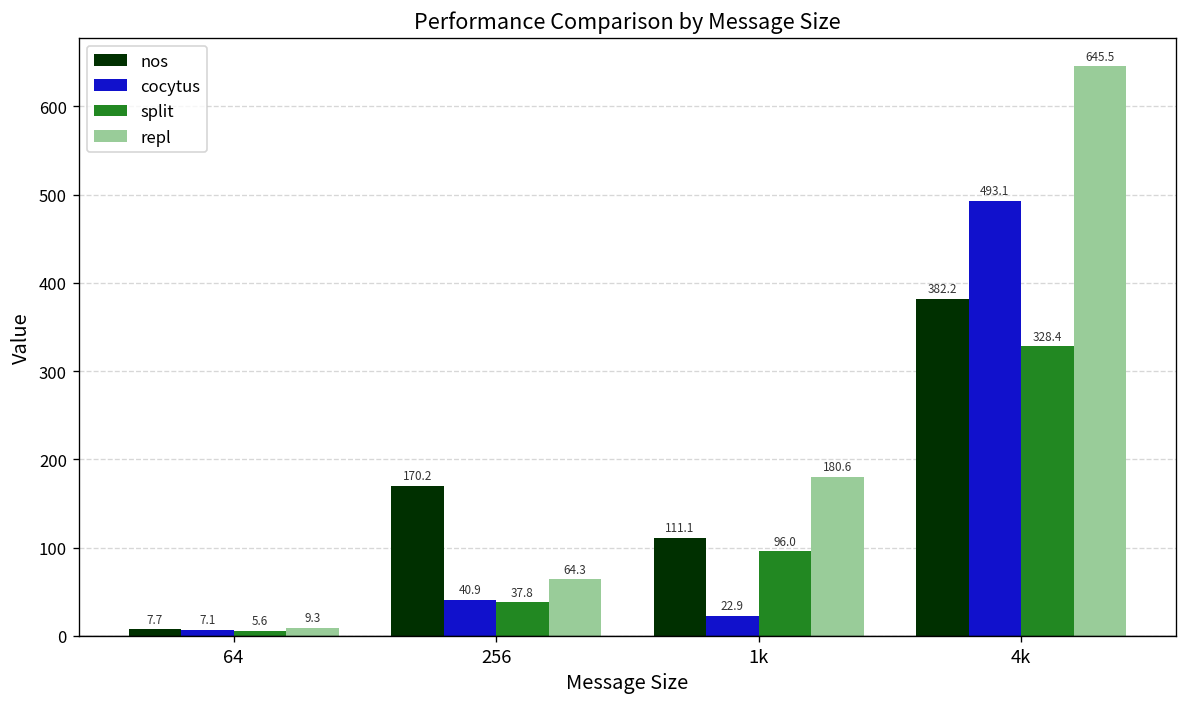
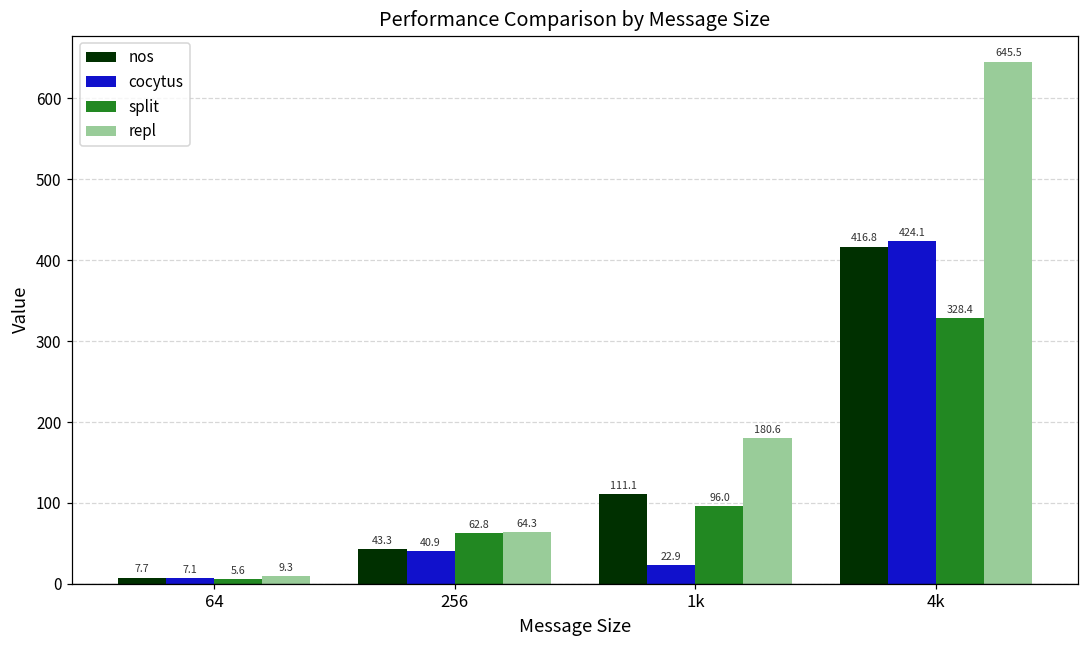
  {
    "nos": {
      "64": 7.7,
-     "256": 170.2,
+     "256": 43.3,
      "1k": 111.1,
-     "4k": 382.2
+     "4k": 416.8
    },
    "cocytus": {
      "64": 7.1,
      "256": 40.9,
      "1k": 22.9,
-     "4k": 493.1
+     "4k": 424.1
    },
    "split": {
      "64": 5.6,
-     "256": 37.8,
+     "256": 62.8,
      "1k": 96.0,
      "4k": 328.4
    },
    "repl": {
      "64": 9.3,
      "256": 64.3,
      "1k": 180.6,
      "4k": 645.5
    }
  }
